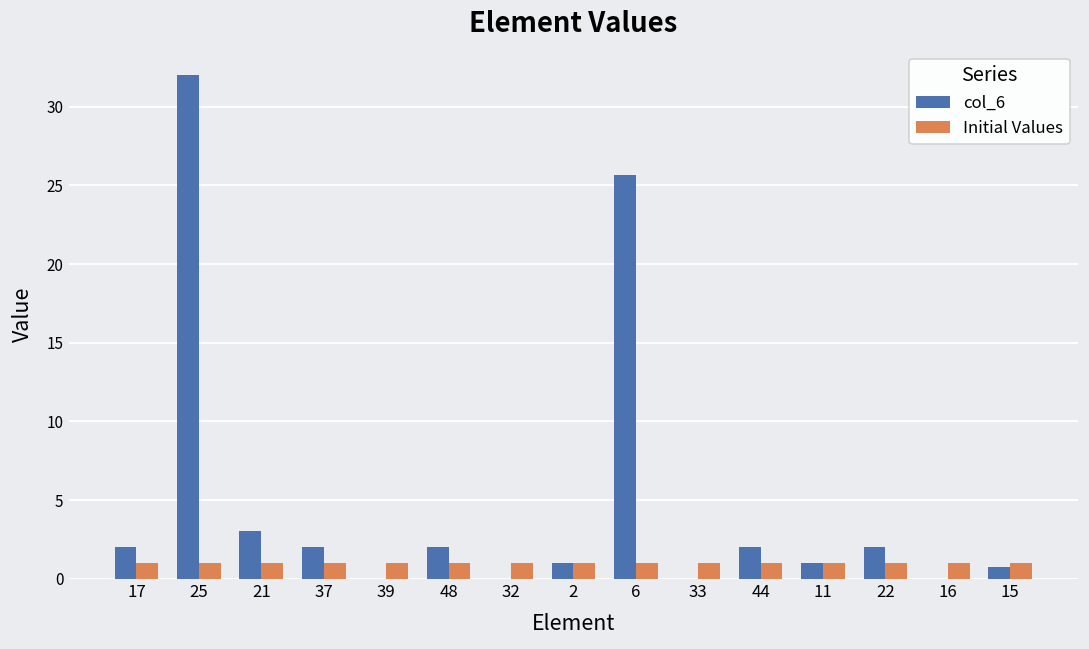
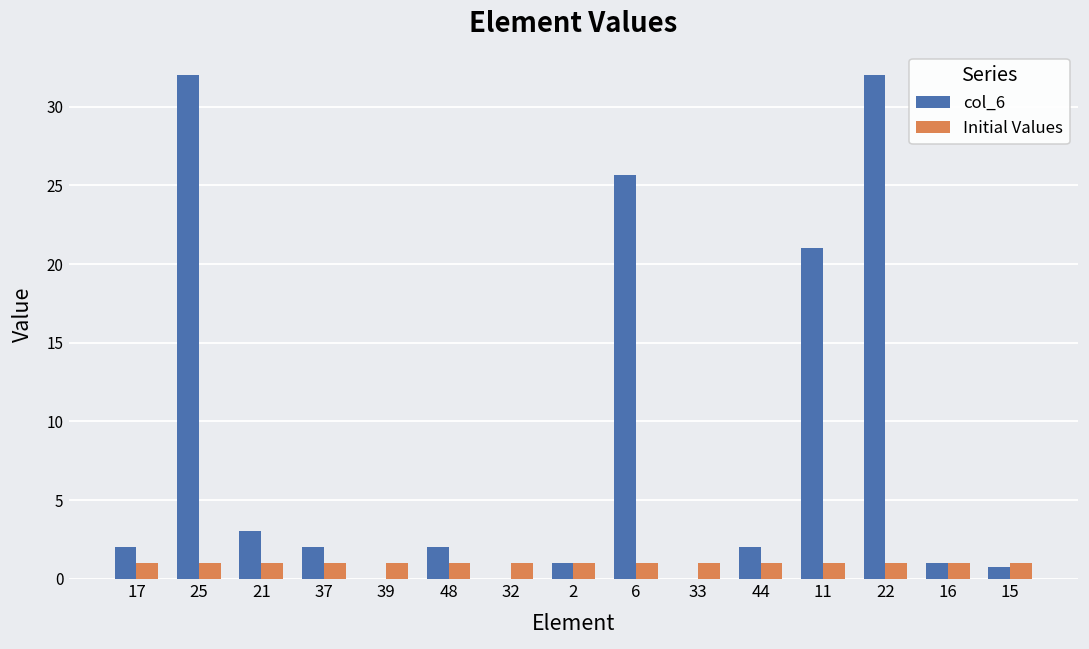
  {
    "col_6": {
      "17": 2,
      "25": 32,
      "21": 3,
      "37": 2,
      "39": 0,
      "48": 2,
      "32": 0,
      "2": 1,
      "6": 25.6,
      "33": 0,
      "44": 2,
-     "11": 1,
-     "22": 2,
-     "16": 0,
+     "11": 21,
+     "22": 32,
+     "16": 1,
      "15": 0.8
    },
    "Initial Values": {
      "17": 1,
      "25": 1,
      "21": 1,
      "37": 1,
      "39": 1,
      "48": 1,
      "32": 1,
      "2": 1,
      "6": 1,
      "33": 1,
      "44": 1,
      "11": 1,
      "22": 1,
      "16": 1,
      "15": 1
    }
  }
